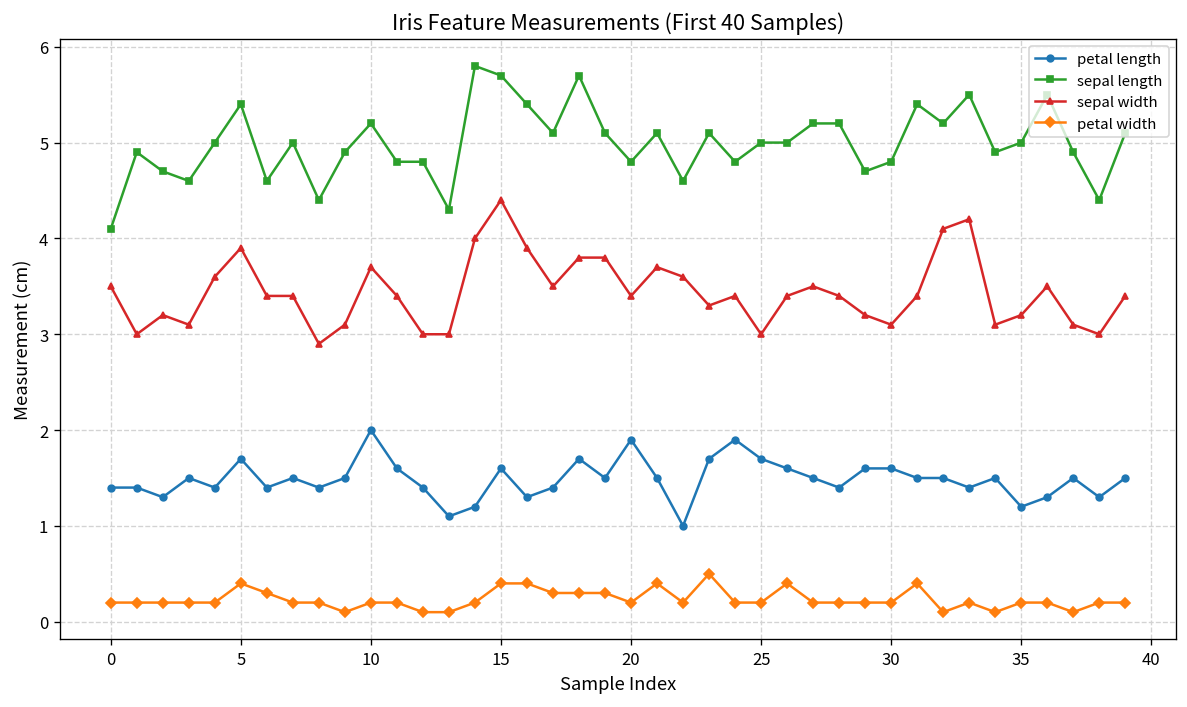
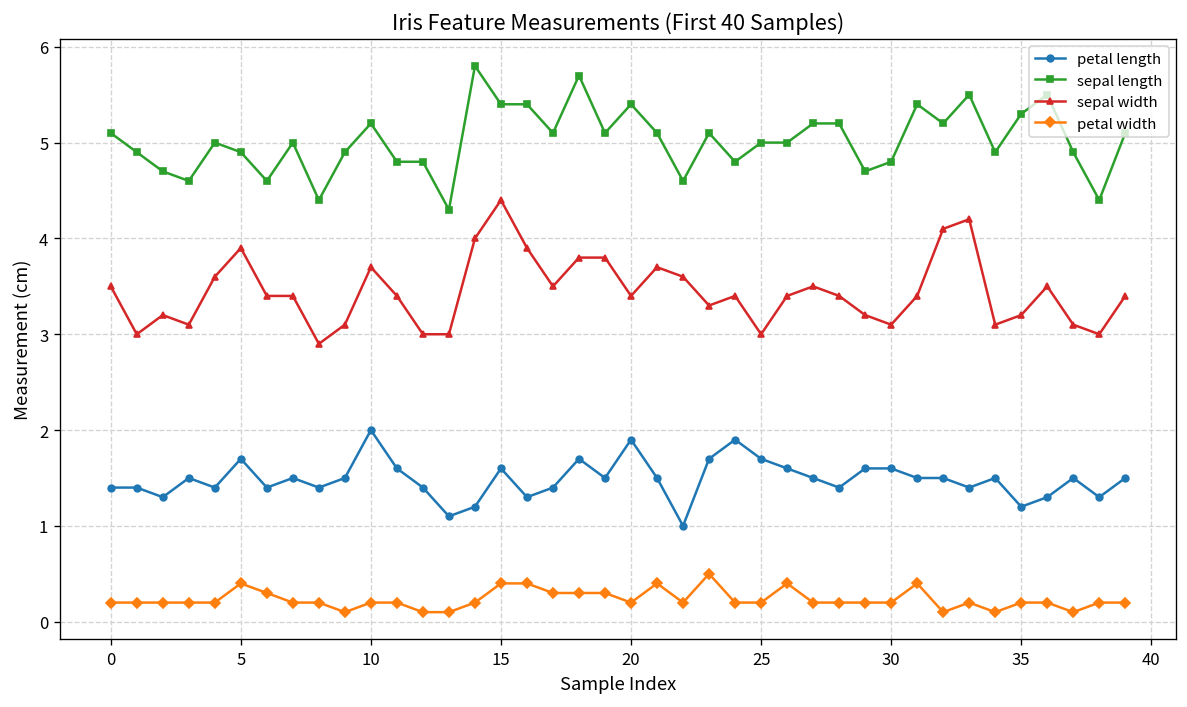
  {
    "petal length": {
      "0": 1.4,
      "5": 1.7,
      "10": 2.0,
      "15": 1.6,
      "20": 1.9,
      "25": 1.7,
      "30": 1.6,
      "35": 1.2
    },
    "sepal length": {
-     "0": 4.1,
-     "5": 5.4,
+     "0": 5.1,
+     "5": 4.9,
      "10": 5.2,
-     "15": 5.7,
-     "20": 4.8,
+     "15": 5.4,
+     "20": 5.4,
      "25": 5.0,
      "30": 4.8,
-     "35": 5.0
+     "35": 5.3
    },
    "sepal width": {
      "0": 3.5,
      "5": 3.9,
      "10": 3.7,
      "15": 4.4,
      "20": 3.4,
      "25": 3.0,
      "30": 3.1,
      "35": 3.2
    },
    "petal width": {
      "0": 0.2,
      "5": 0.4,
      "10": 0.2,
      "15": 0.4,
      "20": 0.2,
      "25": 0.2,
      "30": 0.2,
      "35": 0.2
    }
  }
